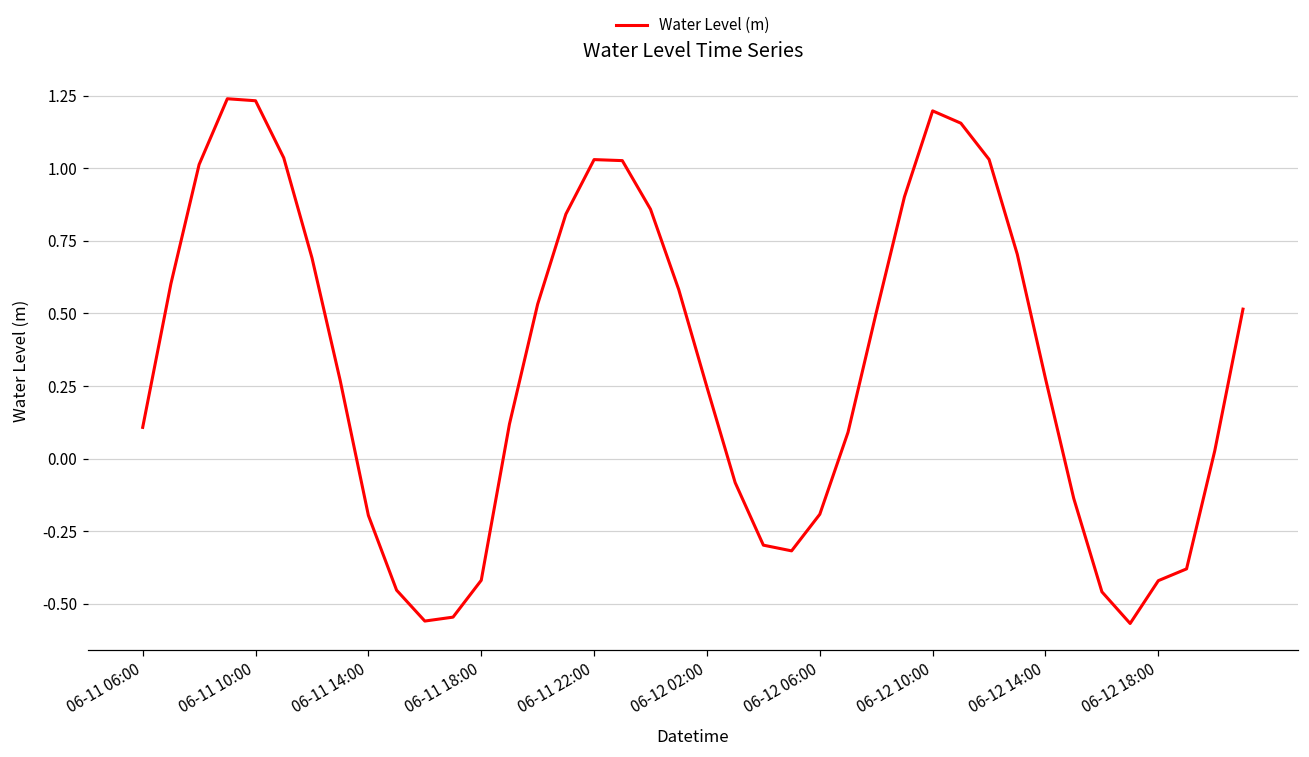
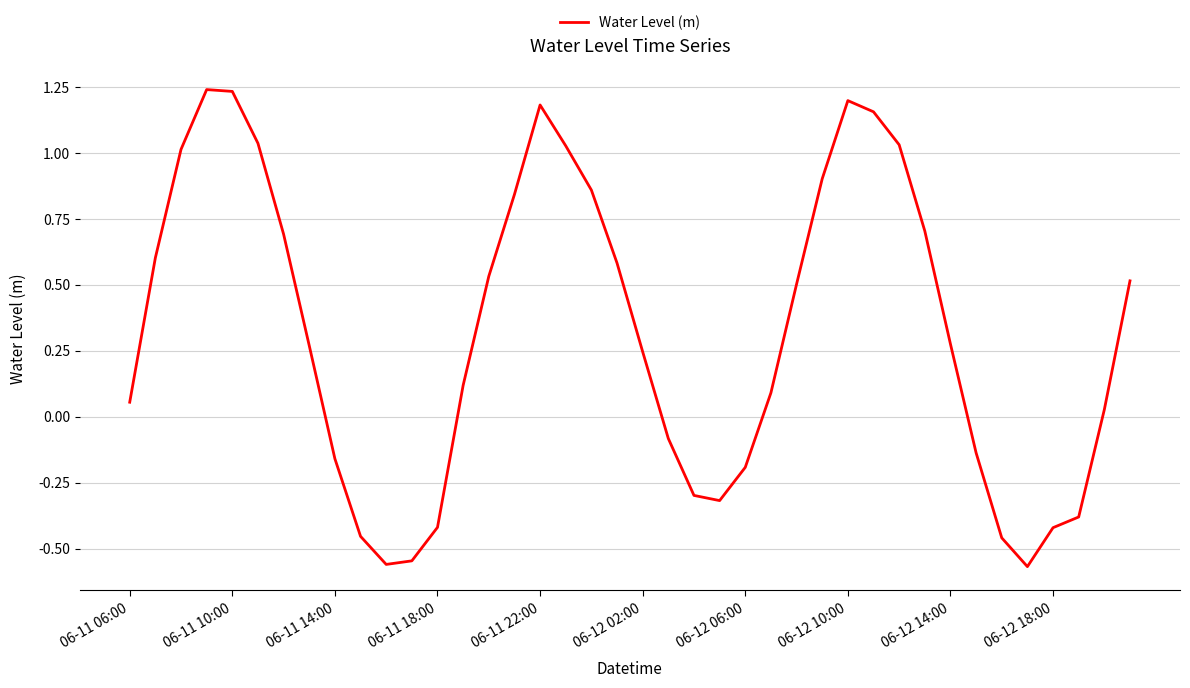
  {
-   "06-11 06:00": 0.11,
+   "06-11 06:00": 0.05,
    "06-11 10:00": 1.23,
-   "06-11 14:00": -0.20,
+   "06-11 14:00": -0.16,
    "06-11 18:00": -0.42,
-   "06-11 22:00": 1.03,
+   "06-11 22:00": 1.18,
    "06-12 02:00": 0.25,
    "06-12 06:00": -0.19,
    "06-12 10:00": 1.20,
    "06-12 14:00": 0.28,
    "06-12 18:00": -0.42
  }
